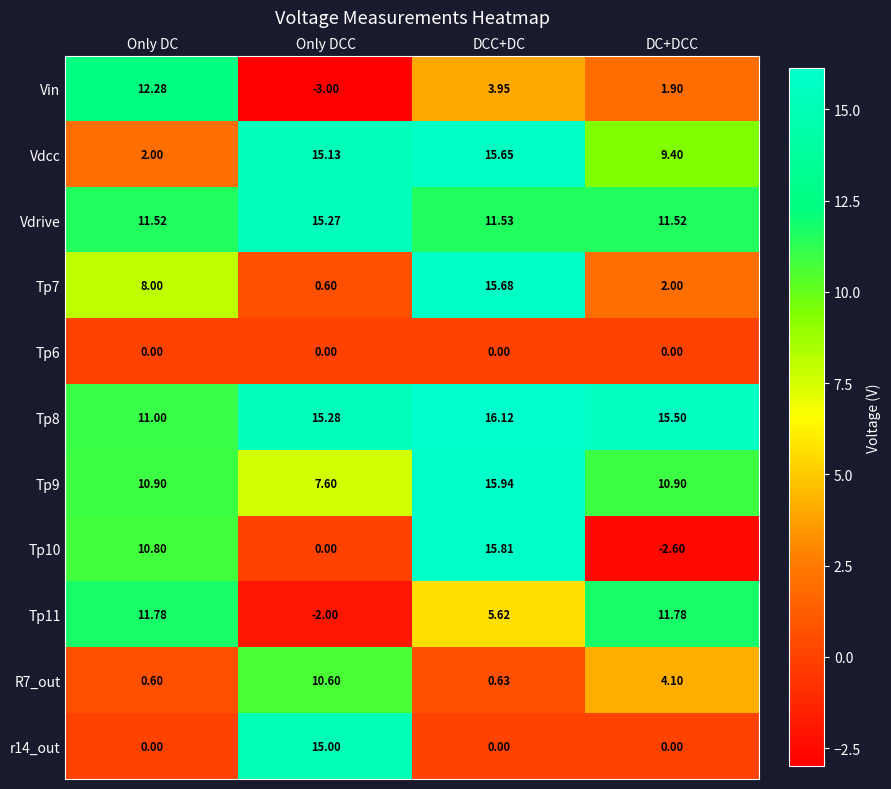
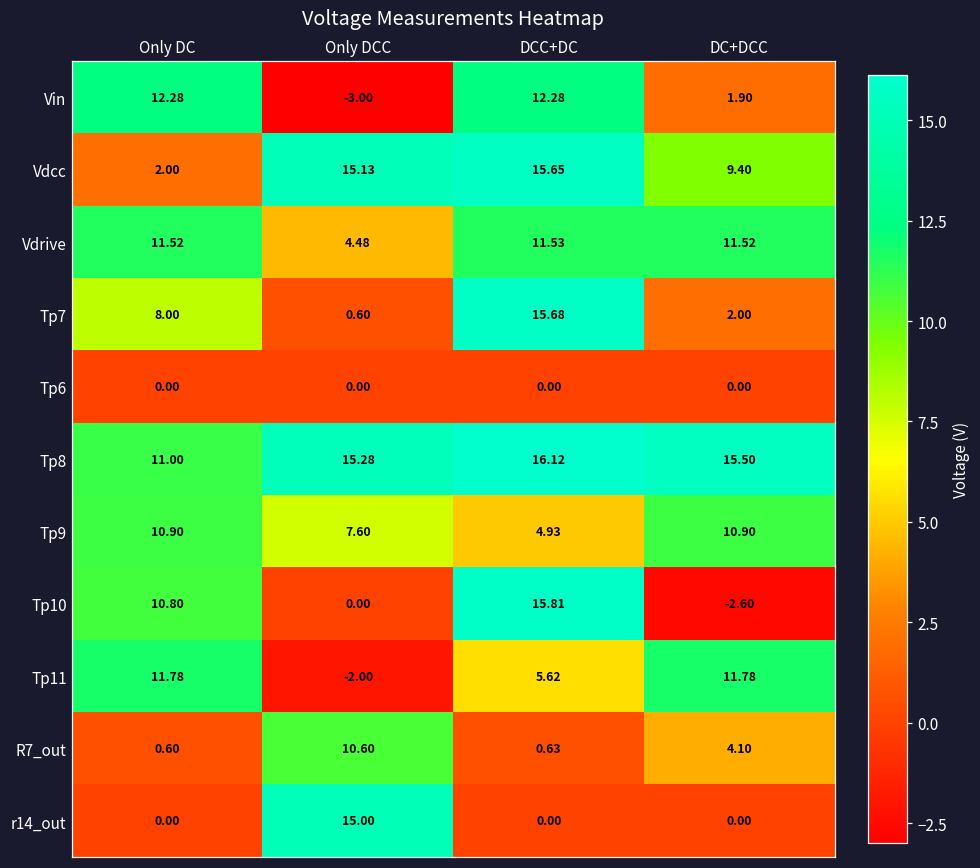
  {
    "Vin": {
      "Only DC": 12.28,
      "Only DCC": -3.00,
-     "DCC+DC": 3.95,
+     "DCC+DC": 12.28,
      "DC+DCC": 1.90
    },
    "Vdcc": {
      "Only DC": 2.00,
      "Only DCC": 15.13,
      "DCC+DC": 15.65,
      "DC+DCC": 9.40
    },
    "Vdrive": {
      "Only DC": 11.52,
-     "Only DCC": 15.27,
+     "Only DCC": 4.48,
      "DCC+DC": 11.53,
      "DC+DCC": 11.52
    },
    "Tp7": {
      "Only DC": 8.00,
      "Only DCC": 0.60,
      "DCC+DC": 15.68,
      "DC+DCC": 2.00
    },
    "Tp6": {
      "Only DC": 0.00,
      "Only DCC": 0.00,
      "DCC+DC": 0.00,
      "DC+DCC": 0.00
    },
    "Tp8": {
      "Only DC": 11.00,
      "Only DCC": 15.28,
      "DCC+DC": 16.12,
      "DC+DCC": 15.50
    },
    "Tp9": {
      "Only DC": 10.90,
      "Only DCC": 7.60,
-     "DCC+DC": 15.94,
+     "DCC+DC": 4.93,
      "DC+DCC": 10.90
    },
    "Tp10": {
      "Only DC": 10.80,
      "Only DCC": 0.00,
      "DCC+DC": 15.81,
      "DC+DCC": -2.60
    },
    "Tp11": {
      "Only DC": 11.78,
      "Only DCC": -2.00,
      "DCC+DC": 5.62,
      "DC+DCC": 11.78
    },
    "R7_out": {
      "Only DC": 0.60,
      "Only DCC": 10.60,
      "DCC+DC": 0.63,
      "DC+DCC": 4.10
    },
    "r14_out": {
      "Only DC": 0.00,
      "Only DCC": 15.00,
      "DCC+DC": 0.00,
      "DC+DCC": 0.00
    }
  }
